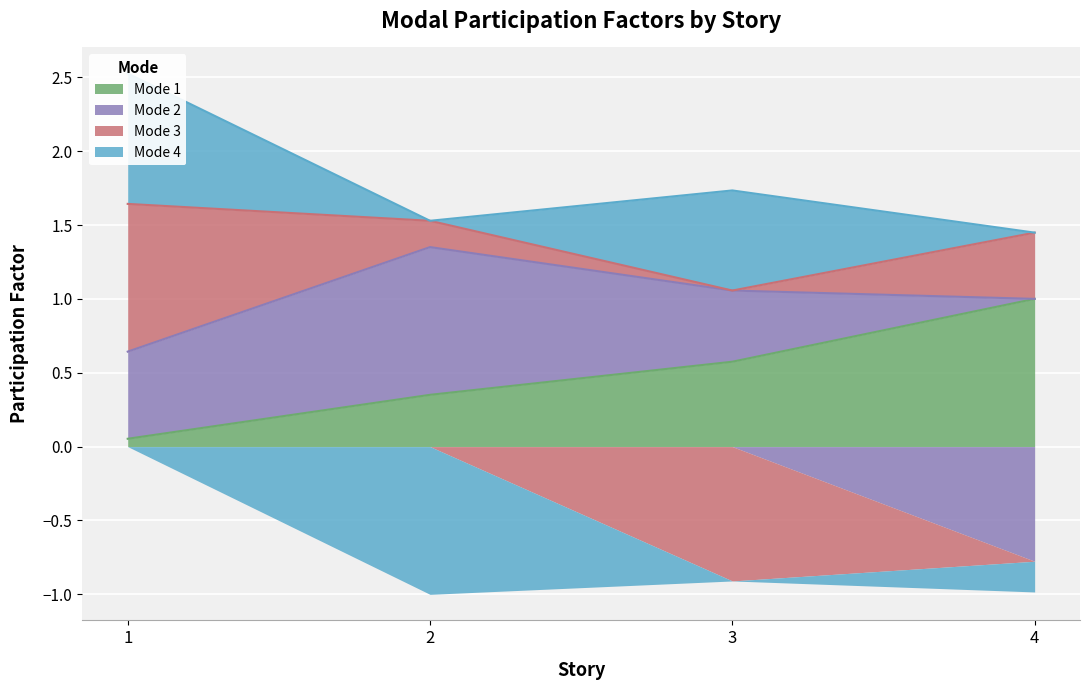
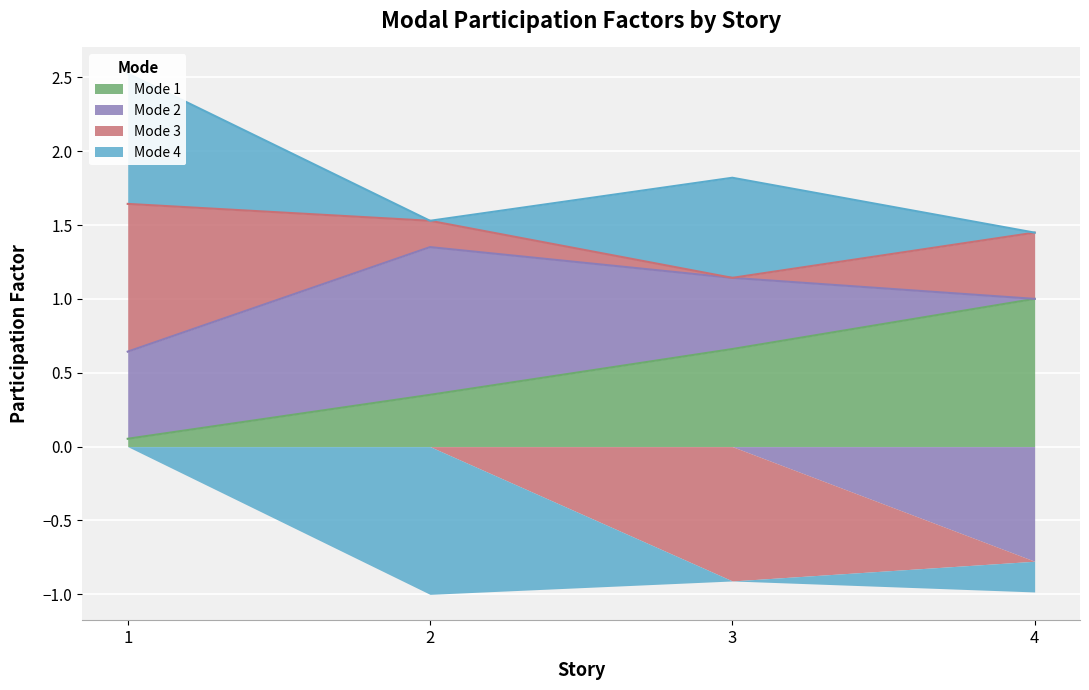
  {
    "Mode 1": {
      "1": 0.05,
      "2": 0.35,
-     "3": 0.57
+     "3": 0.66
    }
  }
